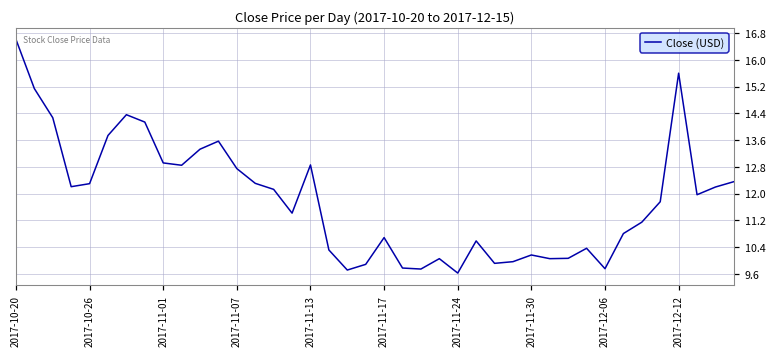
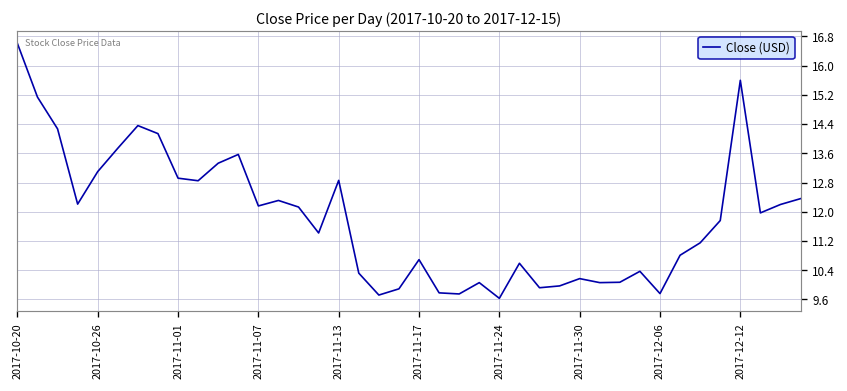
  {
    "2017-10-20": 16.6,
-   "2017-10-26": 12.3,
+   "2017-10-26": 13.1,
    "2017-11-01": 12.9,
-   "2017-11-07": 12.8,
+   "2017-11-07": 12.2,
    "2017-11-13": 12.9,
    "2017-11-17": 10.7,
    "2017-11-24": 9.6,
    "2017-11-30": 10.2,
    "2017-12-06": 9.8,
    "2017-12-12": 15.6
  }
